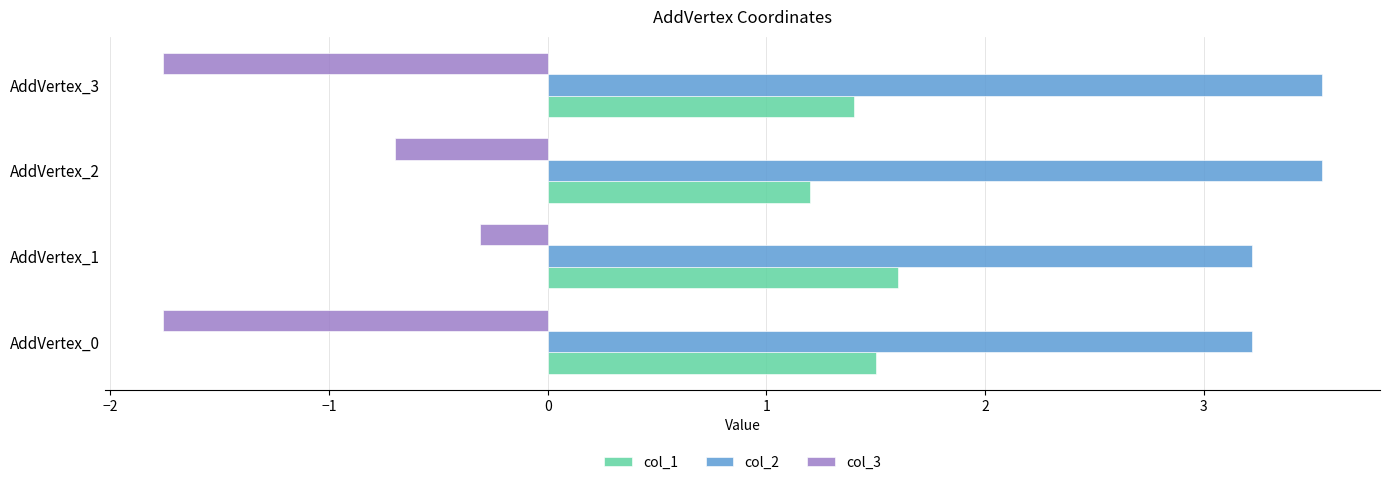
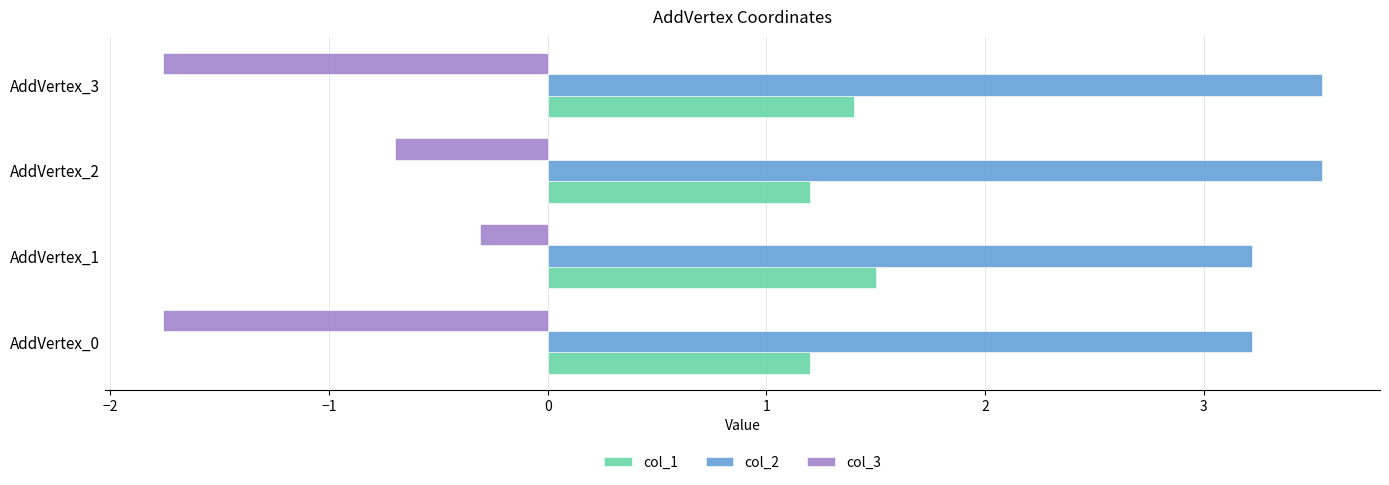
  {
    "col_1": {
      "AddVertex_3": 1.4,
      "AddVertex_2": 1.2,
-     "AddVertex_1": 1.6,
-     "AddVertex_0": 1.5
+     "AddVertex_1": 1.5,
+     "AddVertex_0": 1.2
    },
    "col_2": {
      "AddVertex_3": 3.54,
      "AddVertex_2": 3.54,
      "AddVertex_1": 3.22,
      "AddVertex_0": 3.22
    },
    "col_3": {
      "AddVertex_3": -1.76,
      "AddVertex_2": -0.7,
      "AddVertex_1": -0.3,
      "AddVertex_0": -1.76
    }
  }
